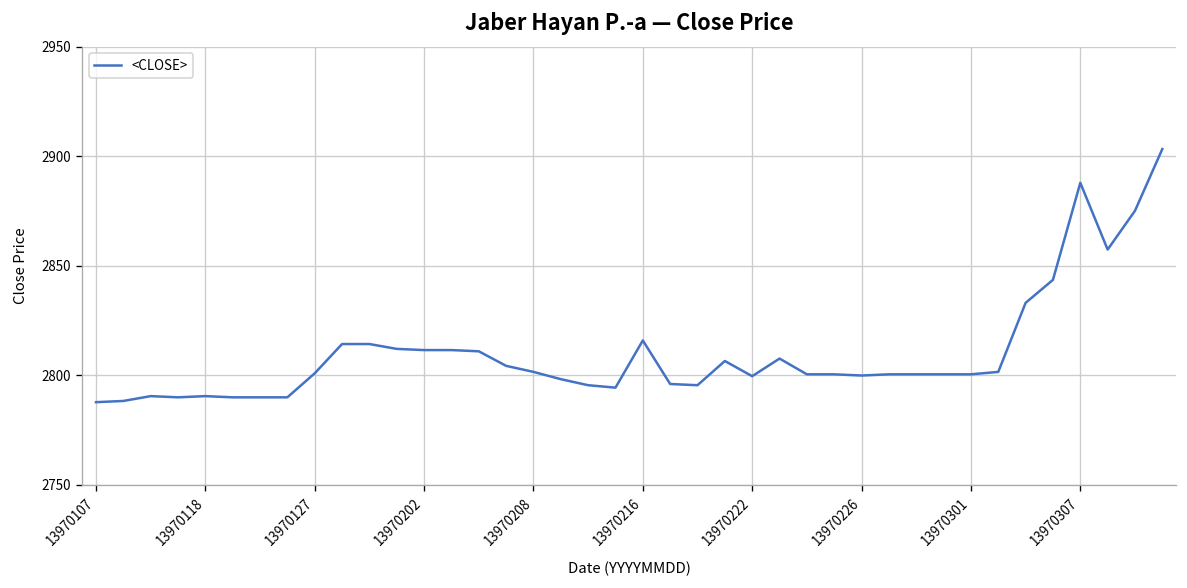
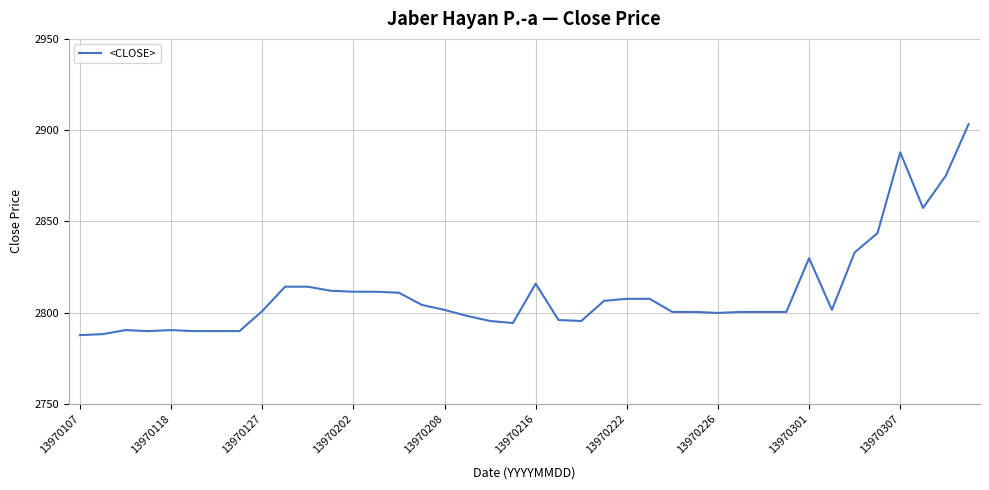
  {
    "13970107": 2788,
    "13970118": 2791,
    "13970127": 2801,
    "13970202": 2812,
    "13970208": 2802,
    "13970216": 2816,
-   "13970222": 2800,
+   "13970222": 2808,
    "13970226": 2800,
-   "13970301": 2800,
+   "13970301": 2830,
    "13970307": 2888
  }
